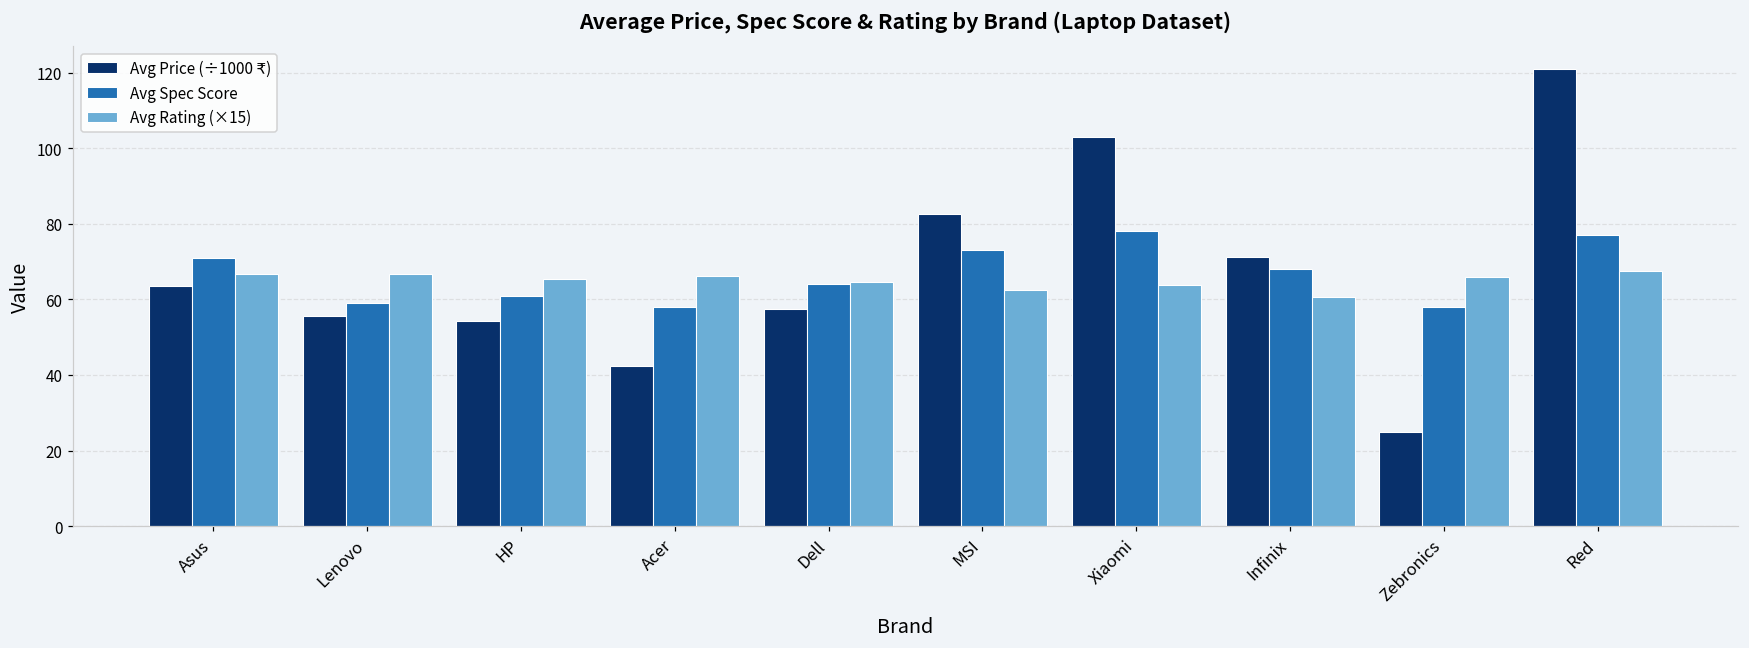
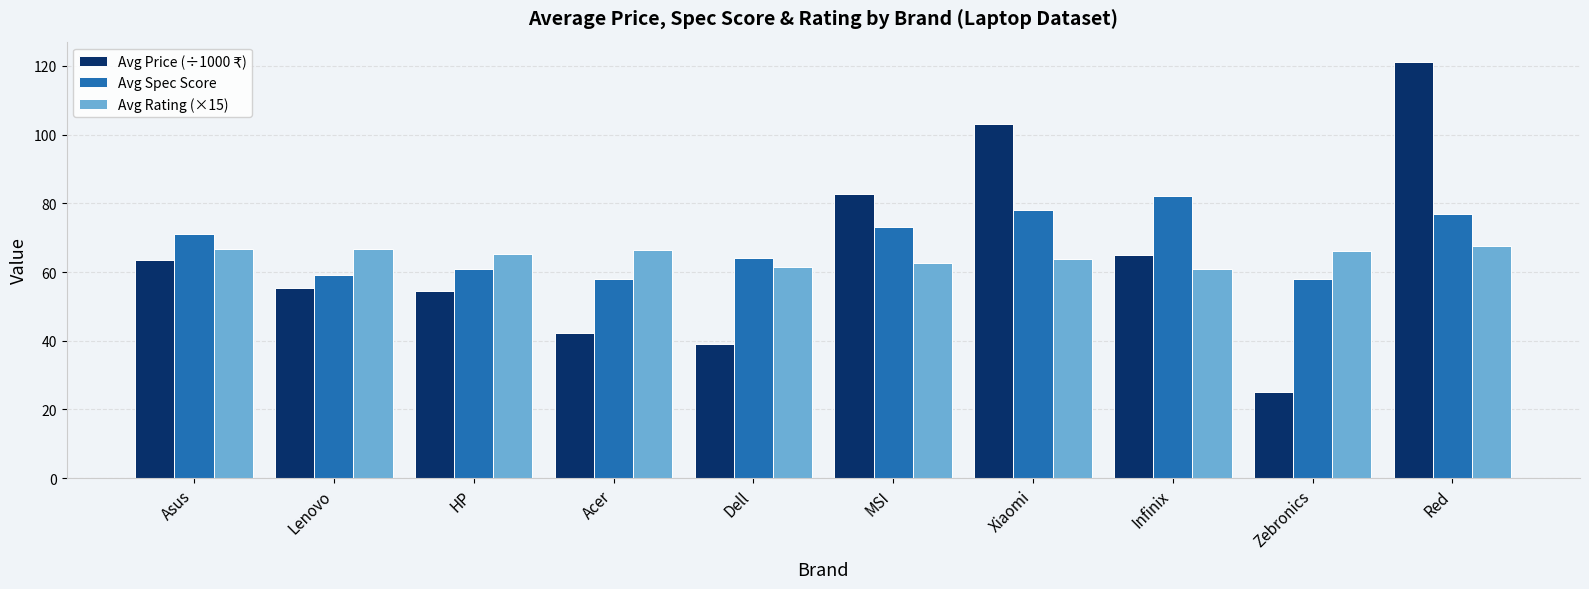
  {
    "Avg Price (÷1000 ₹)": {
      "Asus": 63,
      "Lenovo": 55,
      "HP": 54,
      "Acer": 42,
-     "Dell": 57,
+     "Dell": 39,
      "MSI": 83,
      "Xiaomi": 103,
-     "Infinix": 71,
+     "Infinix": 65,
      "Zebronics": 25,
      "Red": 121
    },
    "Avg Spec Score": {
      "Asus": 71,
      "Lenovo": 59,
      "HP": 61,
      "Acer": 58,
      "Dell": 64,
      "MSI": 73,
      "Xiaomi": 78,
-     "Infinix": 68,
+     "Infinix": 82,
      "Zebronics": 58,
      "Red": 77
    },
    "Avg Rating (×15)": {
      "Asus": 67,
      "Lenovo": 67,
      "HP": 65,
      "Acer": 66,
-     "Dell": 65,
+     "Dell": 61,
      "MSI": 63,
      "Xiaomi": 64,
      "Infinix": 61,
      "Zebronics": 66,
      "Red": 68
    }
  }
